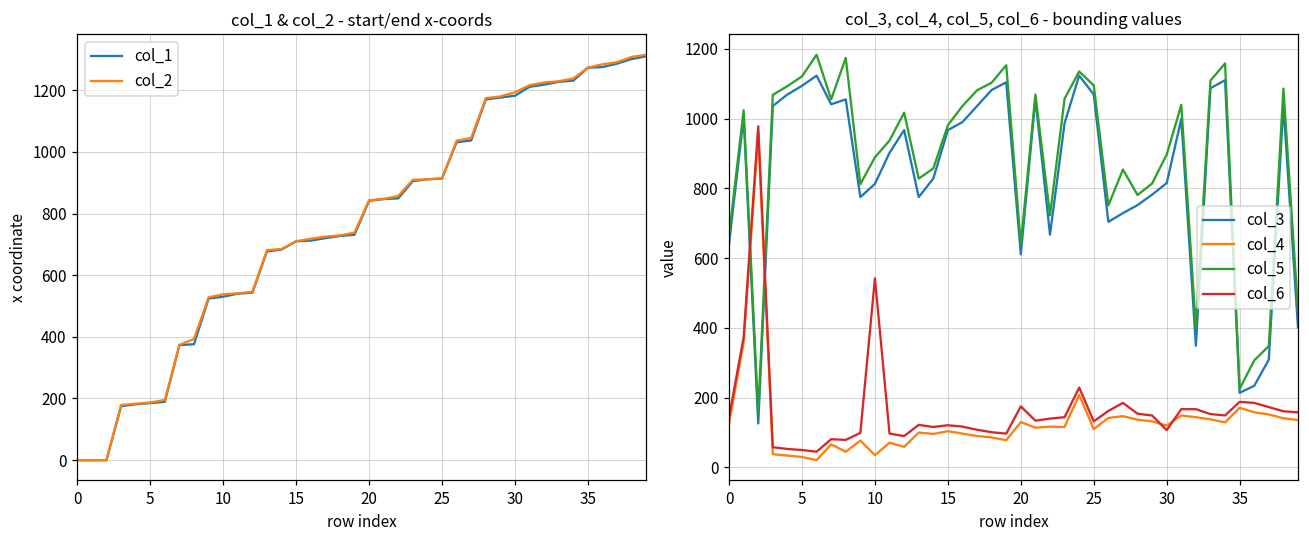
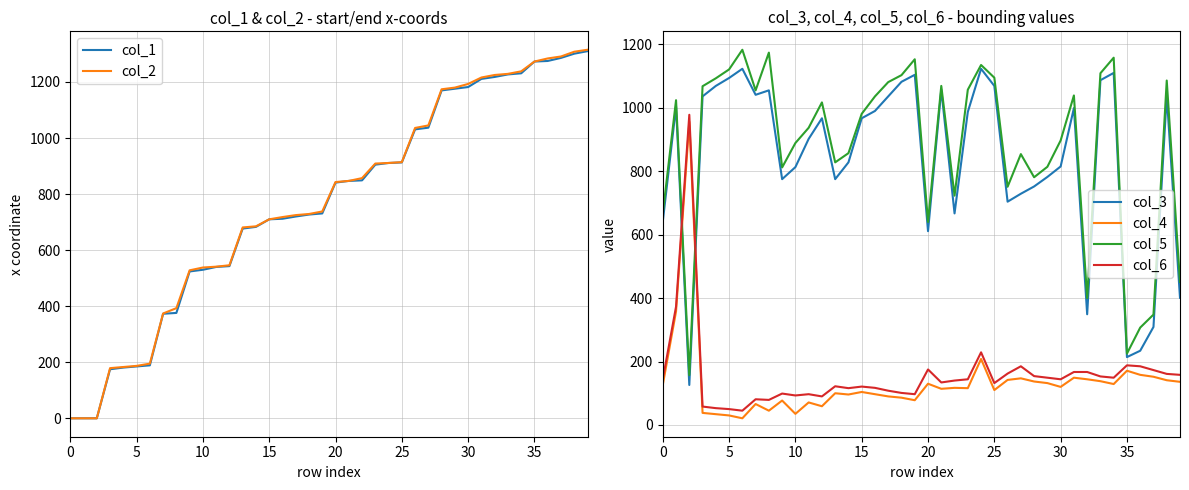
  {
    "col_1 & col_2 - start/end x-coords": {
      "col_1": {
        "30": 1180
      },
      "col_2": {
        "30": 1190
      }
    },
    "col_3, col_4, col_5, col_6 - bounding values": {
      "col_3": {
        "0": 640,
        "5": 1090,
        "10": 810,
        "15": 970,
        "20": 610,
        "25": 1070,
        "30": 820,
        "35": 210
      },
      "col_4": {
        "0": 130,
        "5": 30,
        "10": 40,
        "15": 100,
        "20": 130,
        "25": 110,
        "30": 120,
        "35": 170
      },
      "col_5": {
        "0": 670,
        "5": 1120,
        "10": 890,
        "15": 980,
        "20": 640,
        "25": 1100,
        "30": 900,
        "35": 230
      },
      "col_6": {
        "0": 140,
        "5": 50,
-       "10": 540,
+       "10": 90,
        "15": 120,
        "20": 180,
        "25": 130,
-       "30": 110,
+       "30": 140,
        "35": 190
      }
    }
  }
